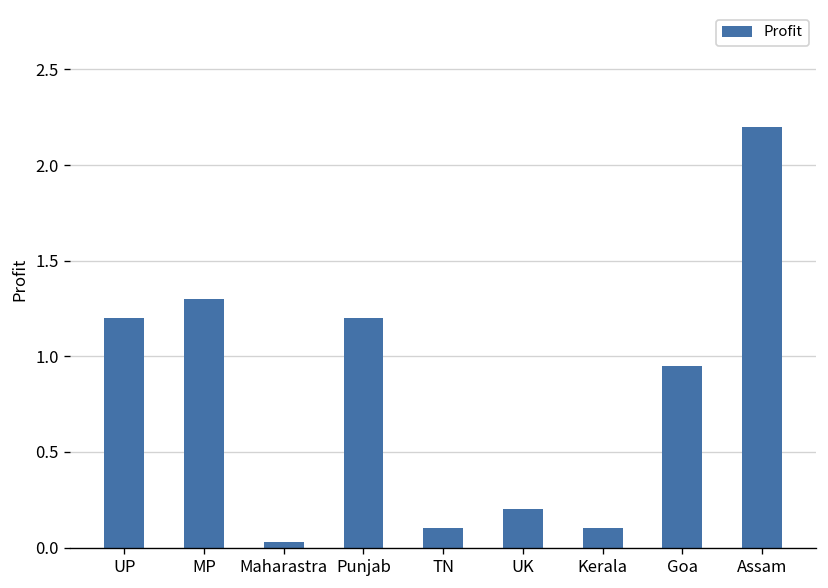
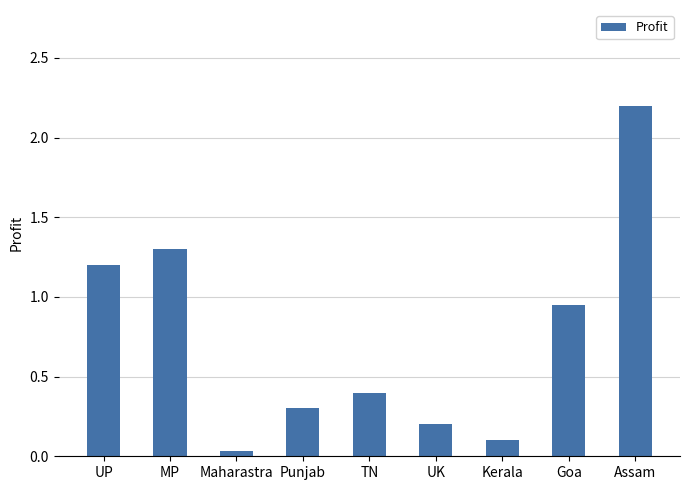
  {
    "UP": 1.2,
    "MP": 1.3,
    "Maharastra": 0.03,
-   "Punjab": 1.2,
-   "TN": 0.1,
+   "Punjab": 0.3,
+   "TN": 0.4,
    "UK": 0.2,
    "Kerala": 0.1,
    "Goa": 0.95,
    "Assam": 2.2
  }
